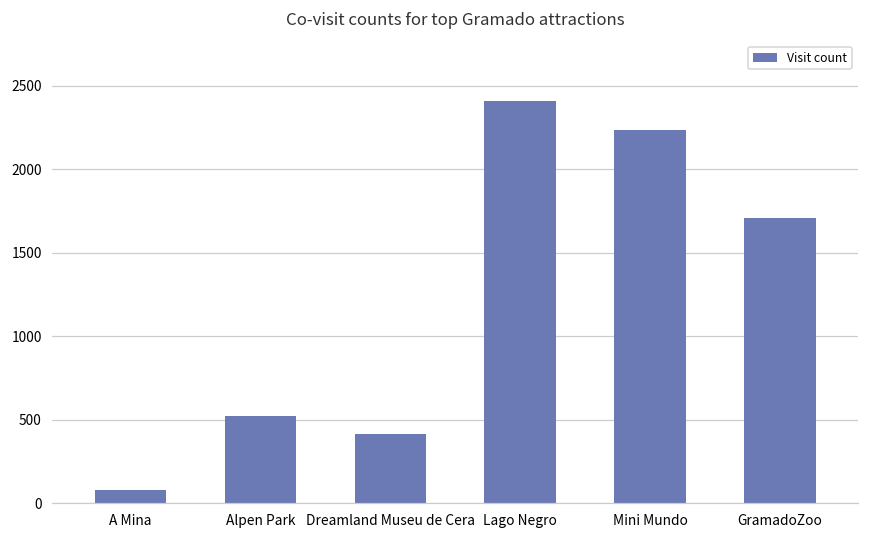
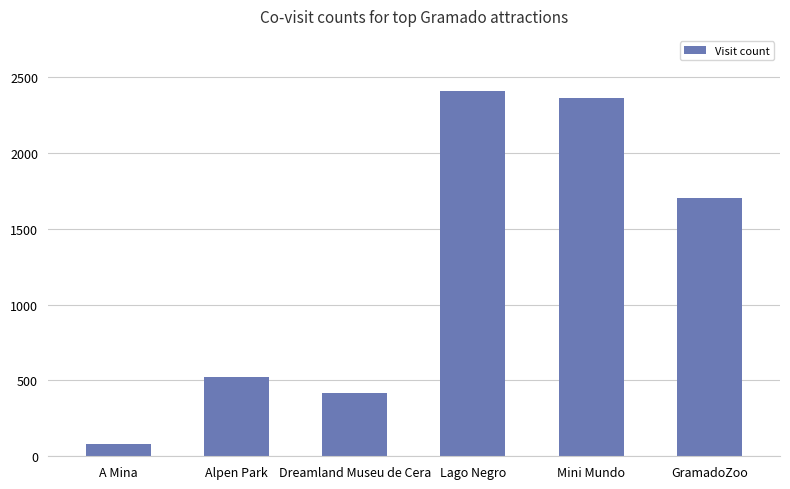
  {
    "A Mina": 80,
    "Alpen Park": 520,
    "Dreamland Museu de Cera": 420,
    "Lago Negro": 2410,
-   "Mini Mundo": 2230,
+   "Mini Mundo": 2360,
    "GramadoZoo": 1710
  }
